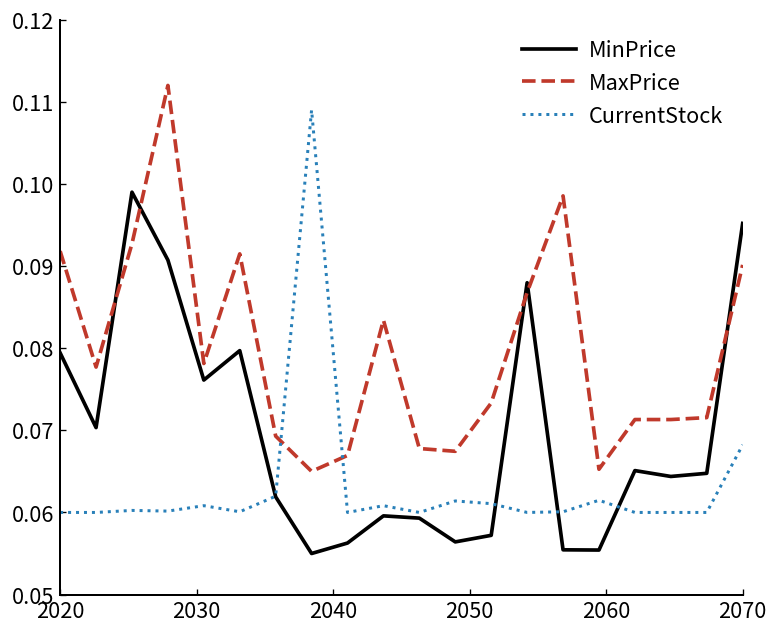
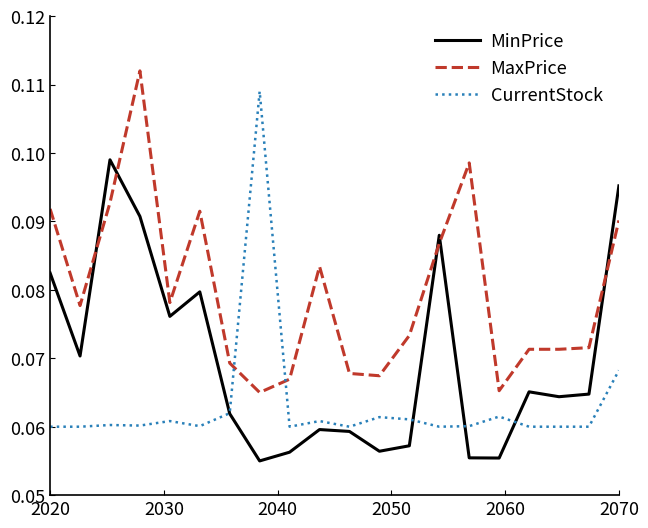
  {
    "MinPrice": {
-     "2020": 0.079,
+     "2020": 0.082,
      "2070": 0.095
    },
    "MaxPrice": {
      "2020": 0.092,
      "2070": 0.090
    },
    "CurrentStock": {
      "2020": 0.060,
      "2070": 0.068
    }
  }
